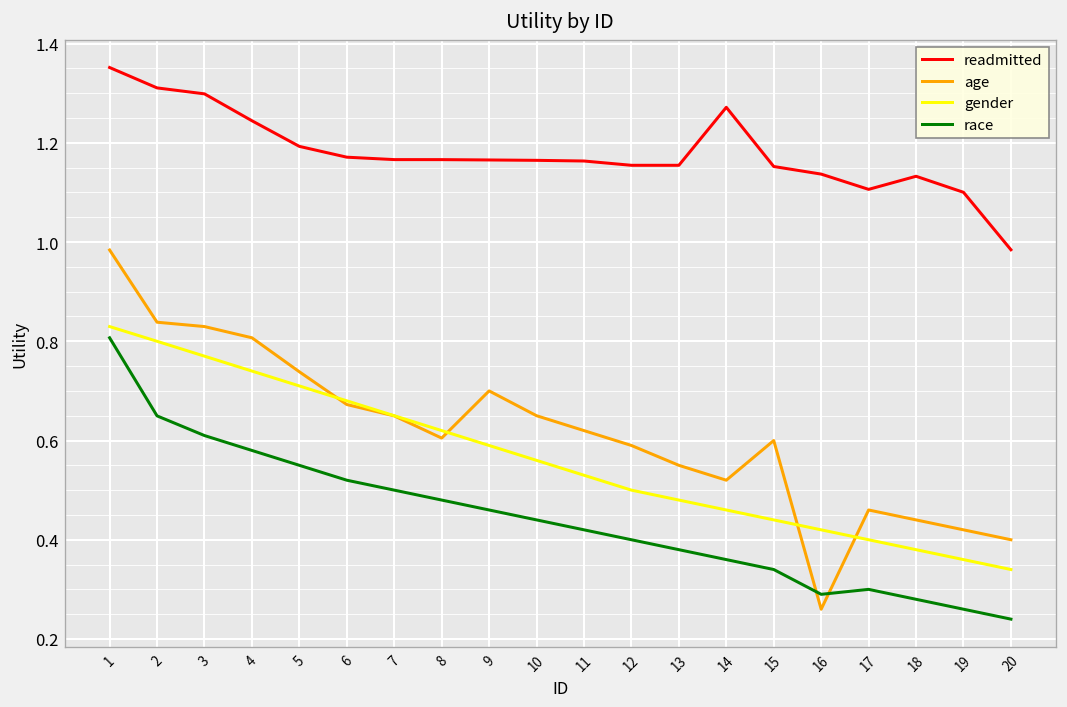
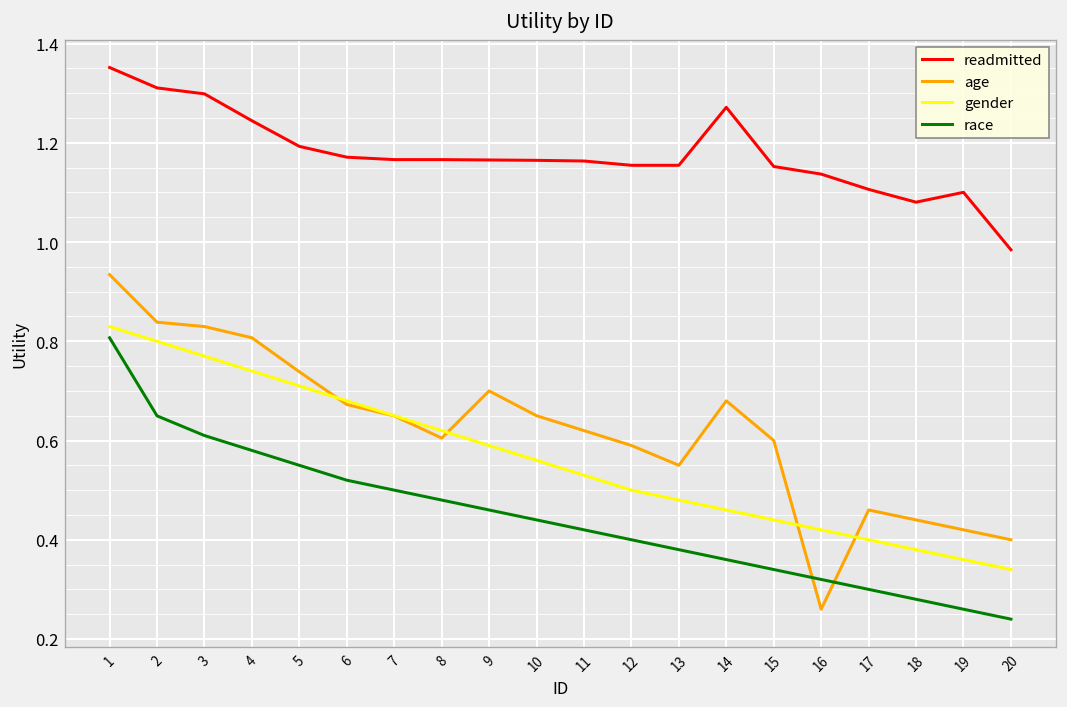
  {
    "readmitted": {
      "1": 1.35,
      "2": 1.31,
      "3": 1.30,
      "4": 1.24,
      "5": 1.19,
      "6": 1.17,
      "7": 1.17,
      "8": 1.17,
      "9": 1.17,
      "10": 1.16,
      "11": 1.16,
      "12": 1.15,
      "13": 1.15,
      "14": 1.27,
      "15": 1.15,
      "16": 1.14,
      "17": 1.11,
-     "18": 1.13,
+     "18": 1.08,
      "19": 1.10,
      "20": 0.98
    },
    "age": {
-     "1": 0.98,
+     "1": 0.93,
      "2": 0.84,
      "3": 0.83,
      "4": 0.81,
      "5": 0.74,
      "6": 0.67,
      "8": 0.60,
      "9": 0.70,
      "10": 0.65,
      "11": 0.62,
      "12": 0.59,
      "13": 0.55,
-     "14": 0.52,
+     "14": 0.68,
      "15": 0.60,
      "16": 0.26,
      "17": 0.46,
      "18": 0.44,
      "19": 0.42,
      "20": 0.40
    },
    "gender": {
      "1": 0.83,
      "2": 0.80,
      "3": 0.77,
      "4": 0.74,
      "5": 0.71,
      "6": 0.68,
      "8": 0.62,
      "9": 0.59,
      "10": 0.56,
      "11": 0.53,
      "12": 0.50,
      "13": 0.48,
      "14": 0.46,
      "15": 0.44,
      "16": 0.42,
      "17": 0.40,
      "18": 0.38,
      "19": 0.36,
      "20": 0.34
    },
    "race": {
      "1": 0.81,
      "2": 0.65,
      "3": 0.61,
      "4": 0.58,
      "5": 0.55,
      "6": 0.52,
      "7": 0.50,
      "8": 0.48,
      "9": 0.46,
      "10": 0.44,
      "11": 0.42,
      "12": 0.40,
      "13": 0.38,
      "14": 0.36,
      "15": 0.34,
-     "16": 0.29,
+     "16": 0.32,
      "17": 0.30,
      "18": 0.28,
      "19": 0.26,
      "20": 0.24
    }
  }
